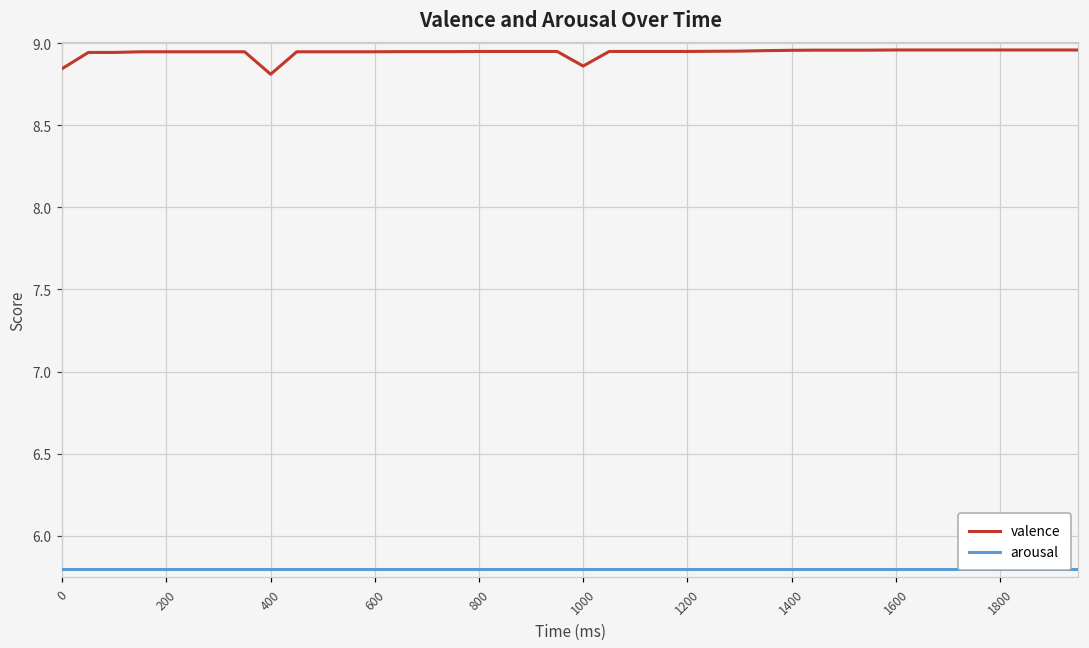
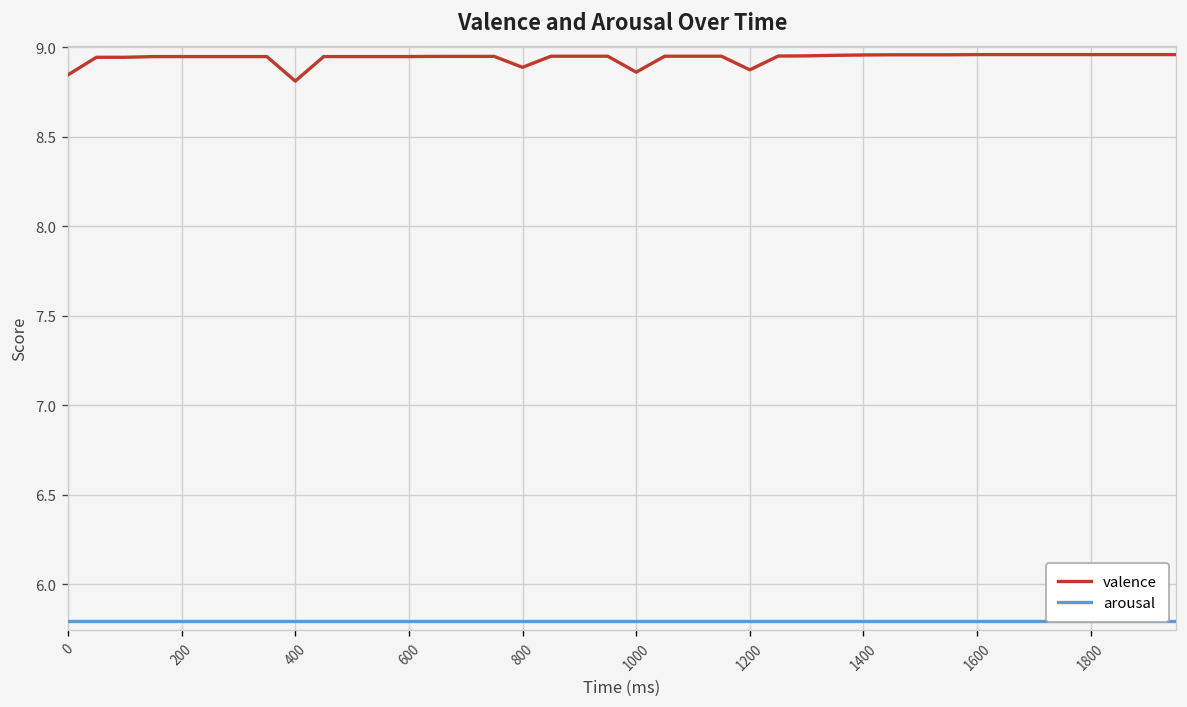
  {
    "valence": {
      "0": 8.85,
      "200": 8.95,
      "400": 8.81,
      "600": 8.95,
-     "800": 8.95,
+     "800": 8.89,
      "1000": 8.86,
-     "1200": 8.95,
+     "1200": 8.88,
      "1400": 8.96,
      "1600": 8.96,
      "1800": 8.96
    },
    "arousal": {
      "0": 5.80,
      "200": 5.80,
      "400": 5.80,
      "600": 5.80,
      "800": 5.80,
      "1000": 5.80,
      "1200": 5.80,
      "1400": 5.80,
      "1600": 5.80
    }
  }
